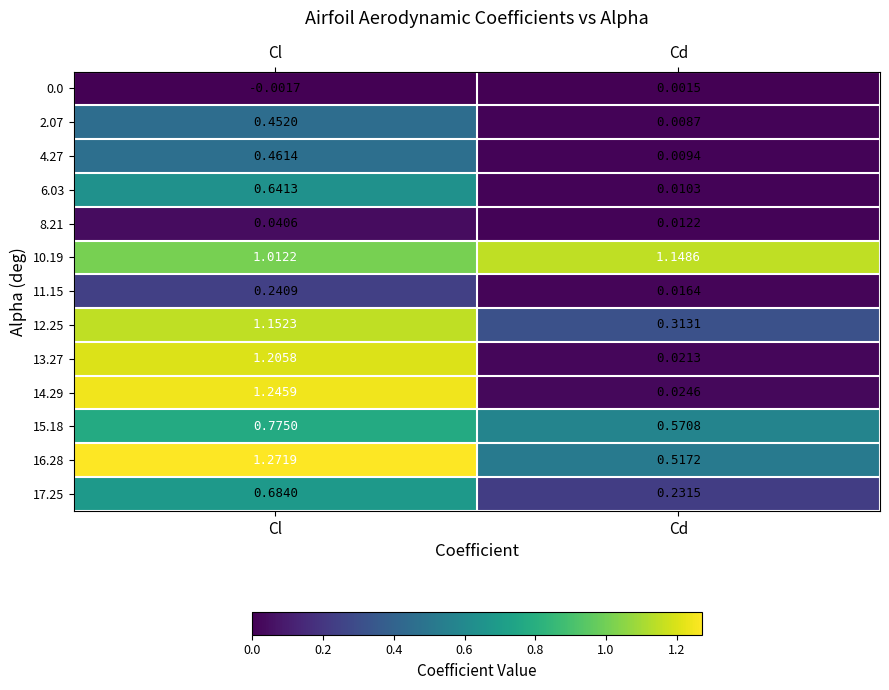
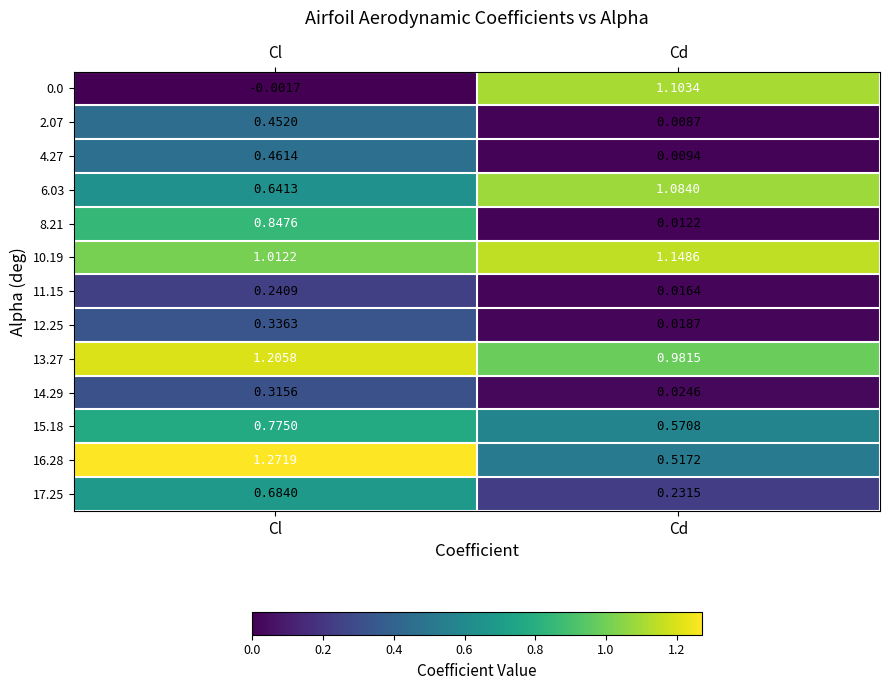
  {
    "0.0": {
      "Cl": -0.0017,
-     "Cd": 0.0015
+     "Cd": 1.1034
    },
    "2.07": {
      "Cl": 0.4520,
      "Cd": 0.0087
    },
    "4.27": {
      "Cl": 0.4614,
      "Cd": 0.0094
    },
    "6.03": {
      "Cl": 0.6413,
-     "Cd": 0.0103
+     "Cd": 1.0840
    },
    "8.21": {
-     "Cl": 0.0406,
+     "Cl": 0.8476,
      "Cd": 0.0122
    },
    "10.19": {
      "Cl": 1.0122,
      "Cd": 1.1486
    },
    "11.15": {
      "Cl": 0.2409,
      "Cd": 0.0164
    },
    "12.25": {
-     "Cl": 1.1523,
-     "Cd": 0.3131
+     "Cl": 0.3363,
+     "Cd": 0.0187
    },
    "13.27": {
      "Cl": 1.2058,
-     "Cd": 0.0213
+     "Cd": 0.9815
    },
    "14.29": {
-     "Cl": 1.2459,
+     "Cl": 0.3156,
      "Cd": 0.0246
    },
    "15.18": {
      "Cl": 0.7750,
      "Cd": 0.5708
    },
    "16.28": {
      "Cl": 1.2719,
      "Cd": 0.5172
    },
    "17.25": {
      "Cl": 0.6840,
      "Cd": 0.2315
    }
  }
